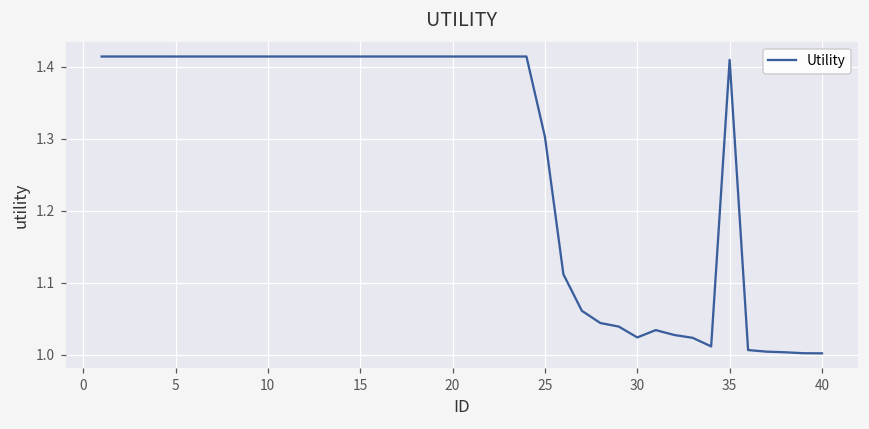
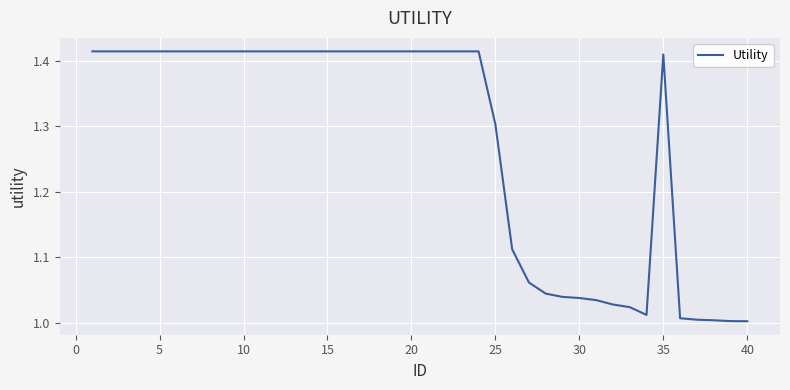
  {
    "5": 1.41,
    "10": 1.41,
    "15": 1.41,
    "20": 1.41,
    "25": 1.30,
-   "30": 1.02,
+   "30": 1.04,
    "35": 1.41,
    "40": 1.00
  }
